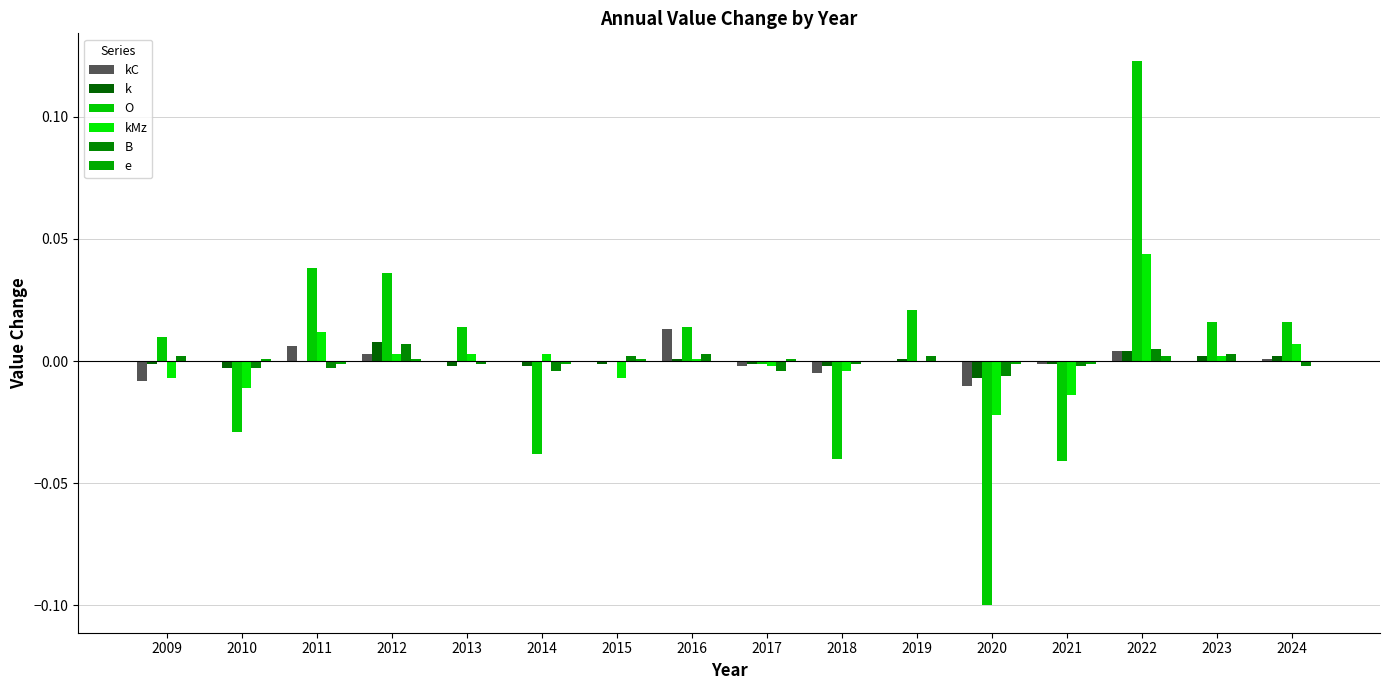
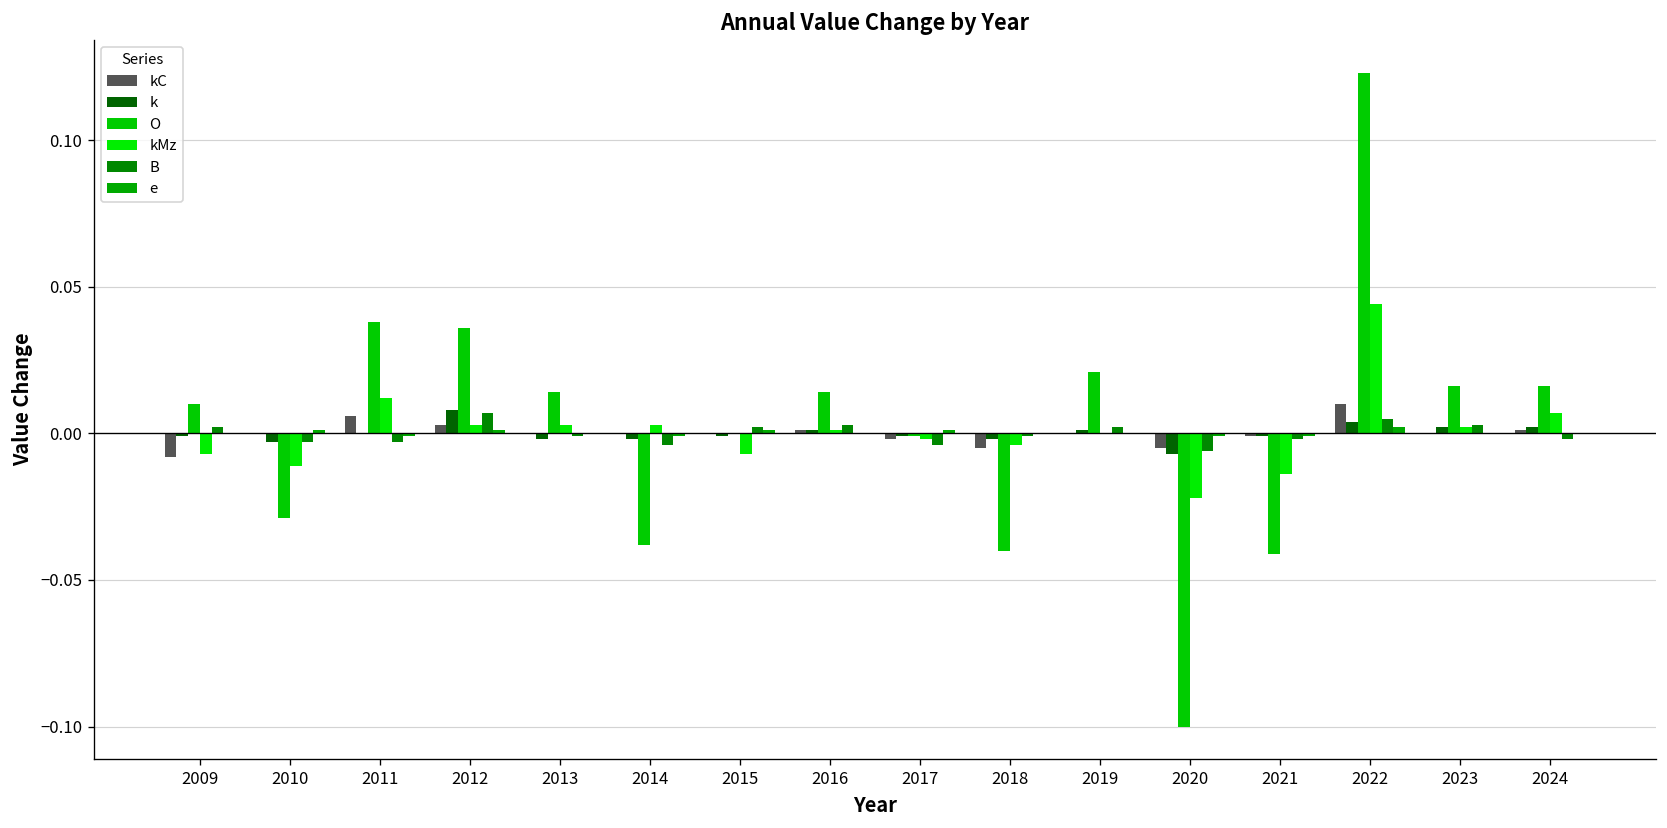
  {
    "kC": {
      "2009": -0.008,
      "2010": 0.000,
      "2011": 0.006,
      "2012": 0.003,
      "2013": 0.000,
      "2014": 0.000,
      "2015": 0.000,
-     "2016": 0.013,
+     "2016": 0.001,
      "2017": -0.002,
      "2018": -0.005,
      "2019": 0.000,
-     "2020": -0.010,
-     "2022": 0.004,
+     "2020": -0.005,
+     "2022": 0.010,
      "2023": 0.000
    }
  }
